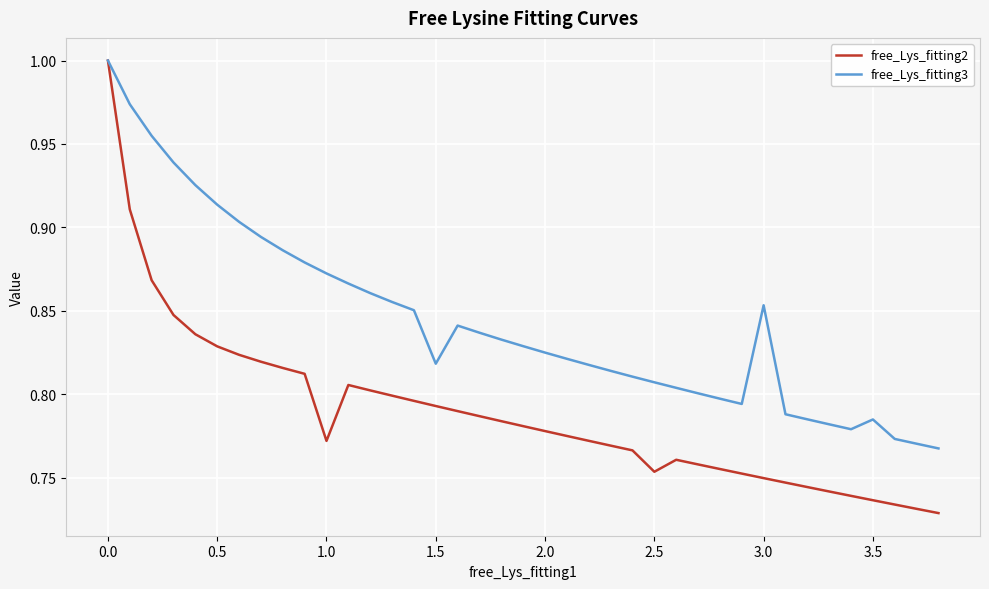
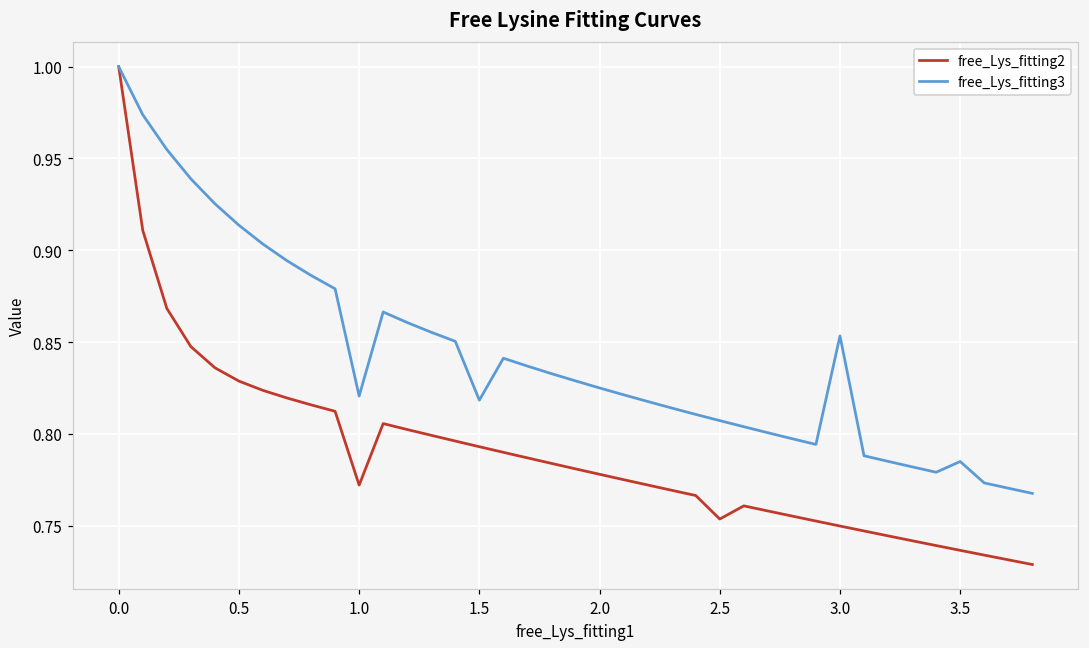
  {
    "free_Lys_fitting2": {
      "0.5": 0.829,
      "1.0": 0.772,
      "1.5": 0.793,
      "2.0": 0.778,
      "2.5": 0.754,
      "3.0": 0.750,
      "3.5": 0.737
    },
    "free_Lys_fitting3": {
      "0.5": 0.914,
-     "1.0": 0.872,
+     "1.0": 0.821,
      "1.5": 0.818,
      "2.0": 0.825,
      "2.5": 0.807,
      "3.0": 0.853,
      "3.5": 0.785
    }
  }
